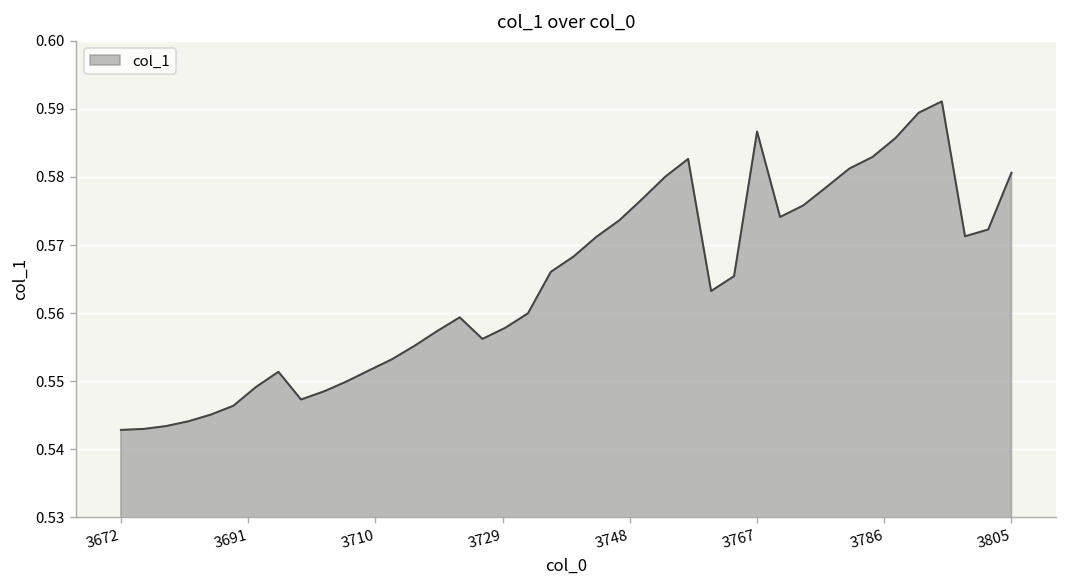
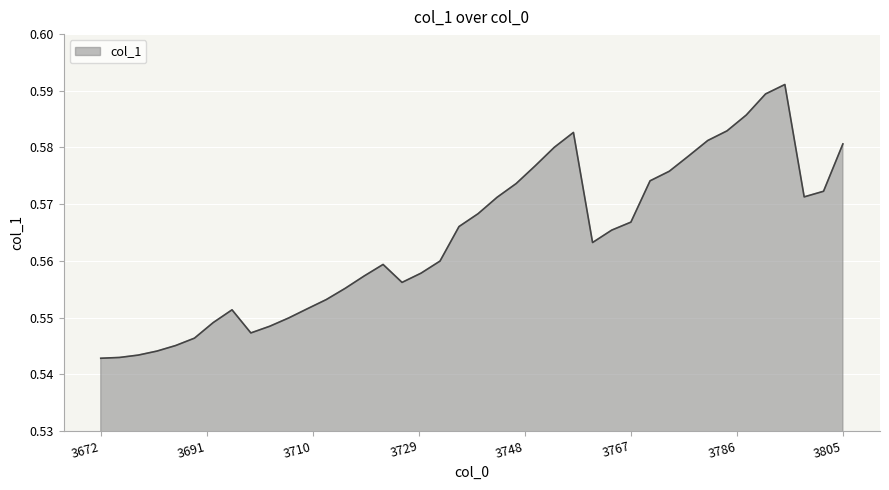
  {
    "3672": 0.543,
-   "3767": 0.587,
+   "3767": 0.567,
    "3805": 0.581
  }
